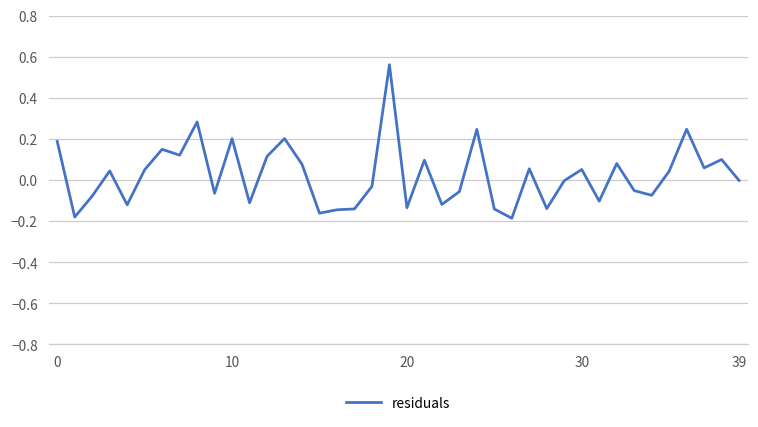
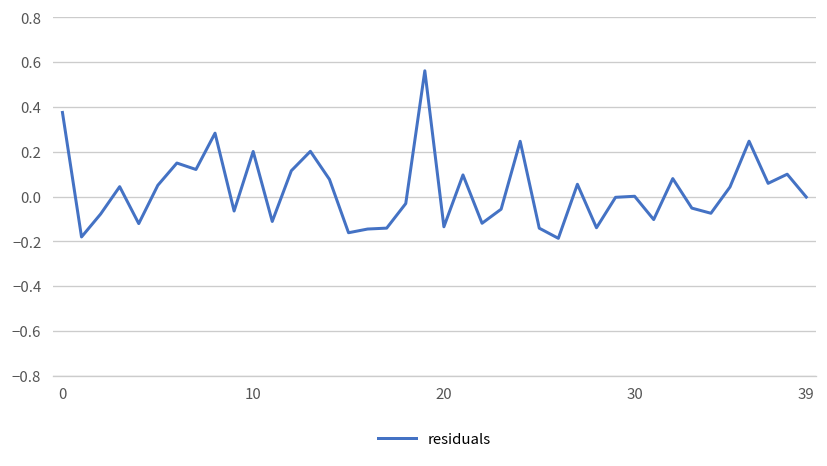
  {
-   "0": 0.19,
+   "0": 0.38,
    "10": 0.20,
    "20": -0.13,
-   "30": 0.05,
+   "30": 0.00,
    "39": 0.00
  }
